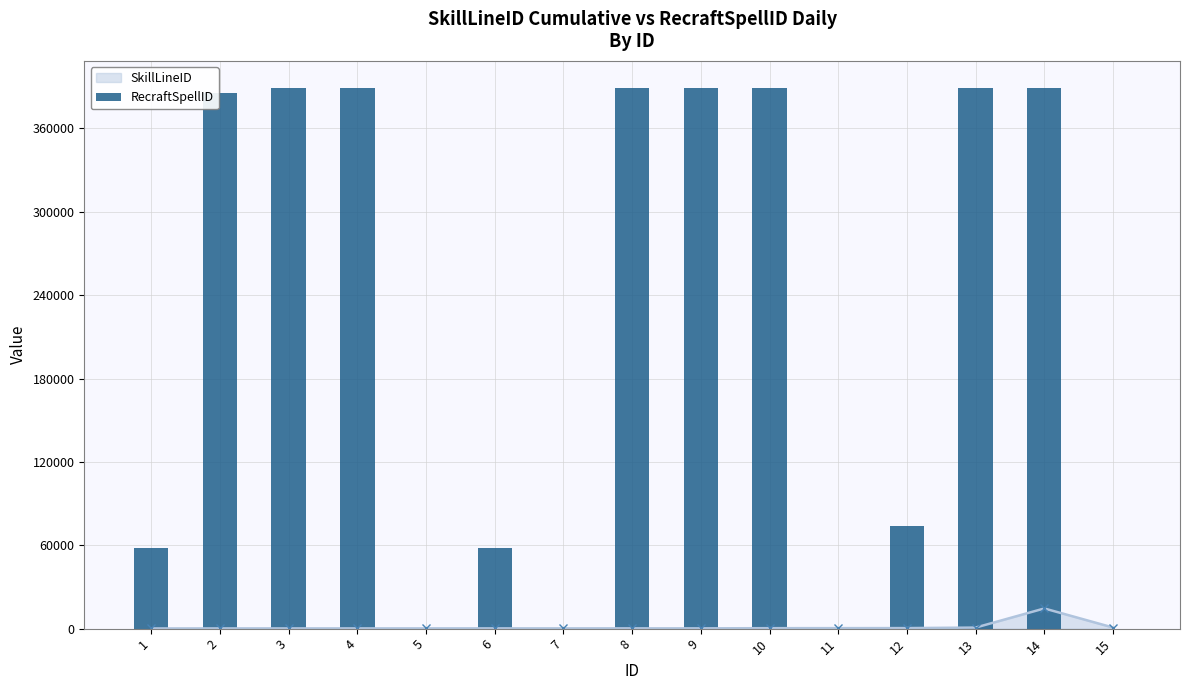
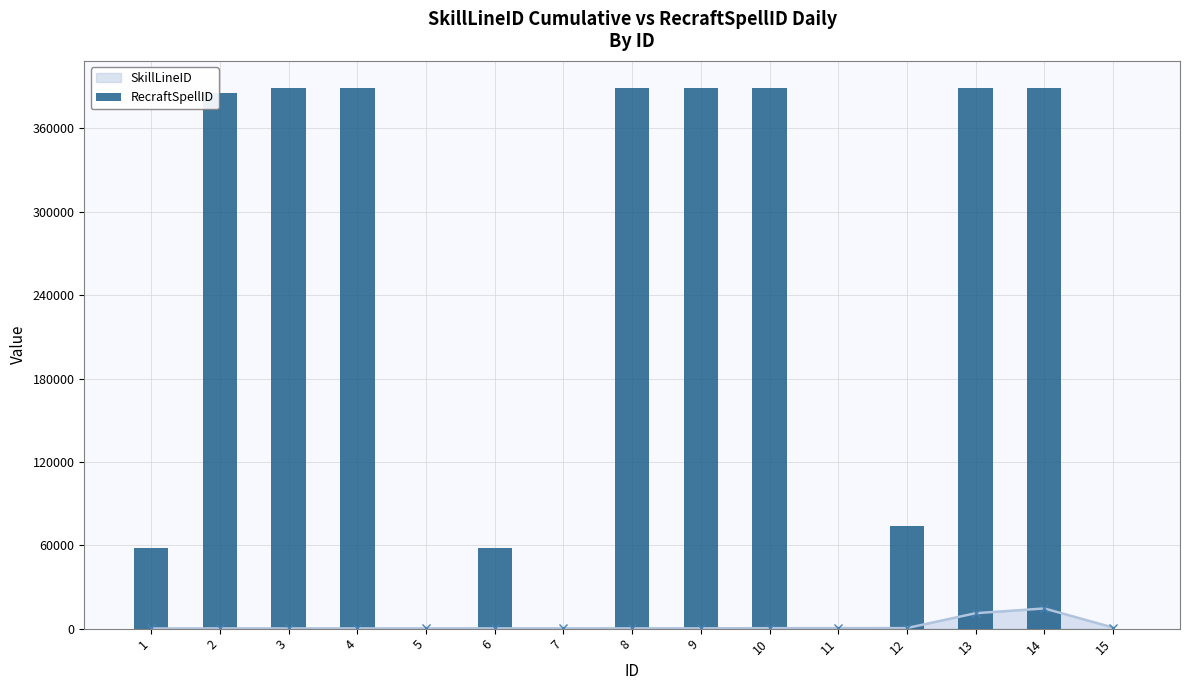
  {
    "RecraftSpellID": {
      "1": 58000,
      "2": 385000,
      "3": 389000,
      "4": 389000,
      "5": 0,
      "6": 58000,
      "7": 0,
      "8": 389000,
      "9": 389000,
      "10": 389000,
      "11": 0,
      "12": 74000,
      "13": 389000,
      "14": 389000,
      "15": 0
    },
    "SkillLineID": {
      "1": 0,
      "2": 0,
      "3": 0,
      "4": 0,
      "5": 0,
      "6": 0,
      "7": 0,
      "8": 0,
      "9": 0,
      "10": 0,
      "11": 0,
      "12": 0,
-     "13": 1000,
+     "13": 11000,
      "14": 15000,
      "15": 1000
    }
  }
